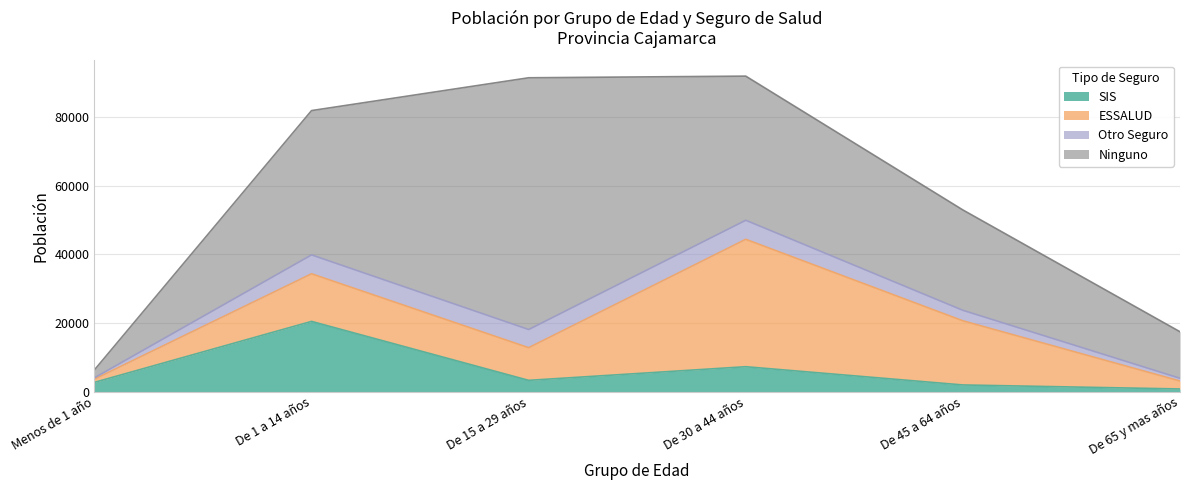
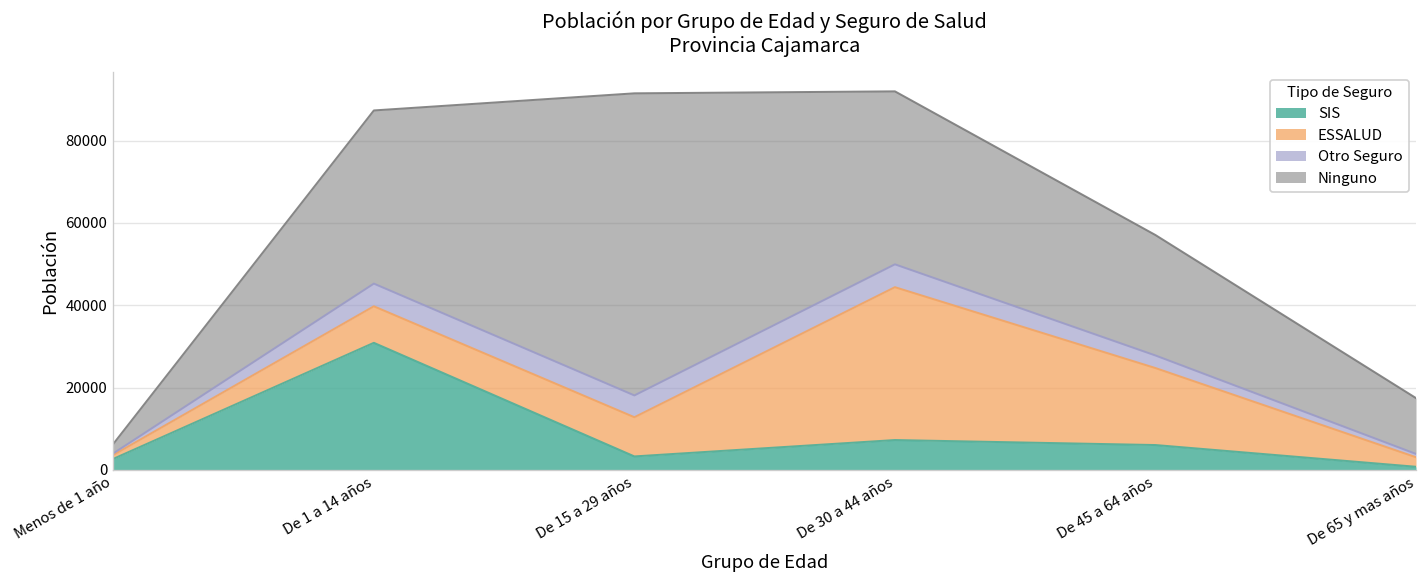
  {
    "SIS": {
      "Menos de 1 año": 3000,
-     "De 1 a 14 años": 20000,
+     "De 1 a 14 años": 31000,
      "De 15 a 29 años": 3000,
      "De 30 a 44 años": 7000,
-     "De 45 a 64 años": 2000,
+     "De 45 a 64 años": 6000,
      "De 65 y mas años": 1000
    },
    "ESSALUD": {
-     "De 1 a 14 años": 14000,
+     "De 1 a 14 años": 9000,
      "De 15 a 29 años": 10000,
      "De 30 a 44 años": 37000,
      "De 45 a 64 años": 19000,
      "De 65 y mas años": 2000
    }
  }
